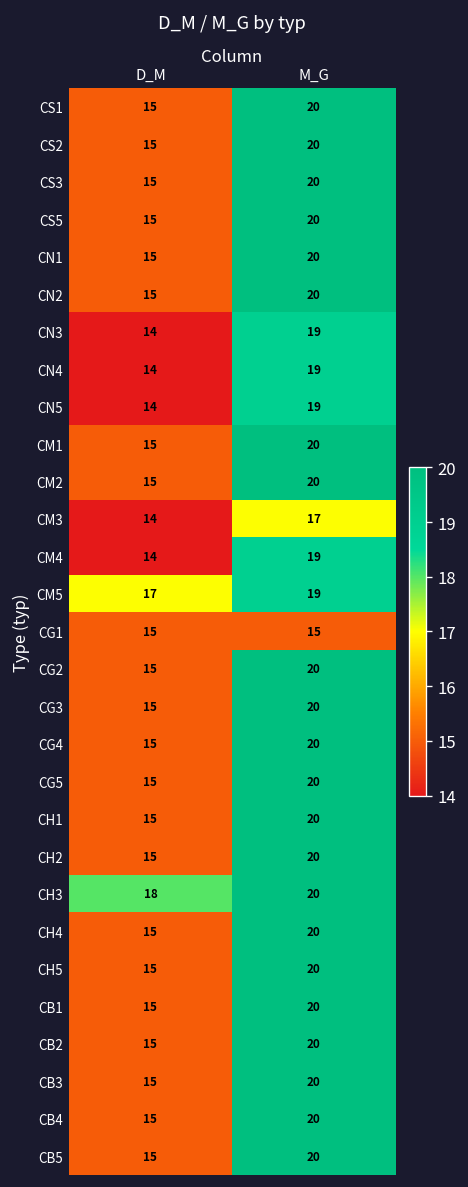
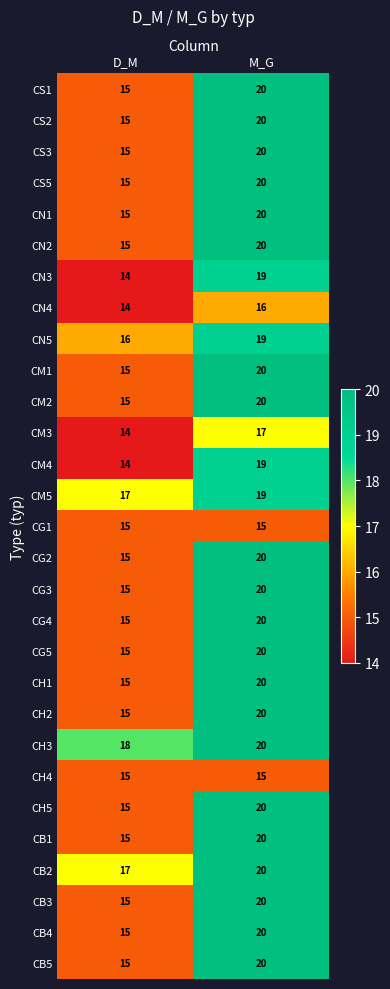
  {
    "CS1": {
      "D_M": 15,
      "M_G": 20
    },
    "CS2": {
      "D_M": 15,
      "M_G": 20
    },
    "CS3": {
      "D_M": 15,
      "M_G": 20
    },
    "CS5": {
      "D_M": 15,
      "M_G": 20
    },
    "CN1": {
      "D_M": 15,
      "M_G": 20
    },
    "CN2": {
      "D_M": 15,
      "M_G": 20
    },
    "CN3": {
      "D_M": 14,
      "M_G": 19
    },
    "CN4": {
      "D_M": 14,
-     "M_G": 19
+     "M_G": 16
    },
    "CN5": {
-     "D_M": 14,
+     "D_M": 16,
      "M_G": 19
    },
    "CM1": {
      "D_M": 15,
      "M_G": 20
    },
    "CM2": {
      "D_M": 15,
      "M_G": 20
    },
    "CM3": {
      "D_M": 14,
      "M_G": 17
    },
    "CM4": {
      "D_M": 14,
      "M_G": 19
    },
    "CM5": {
      "D_M": 17,
      "M_G": 19
    },
    "CG1": {
      "D_M": 15,
      "M_G": 15
    },
    "CG2": {
      "D_M": 15,
      "M_G": 20
    },
    "CG3": {
      "D_M": 15,
      "M_G": 20
    },
    "CG4": {
      "D_M": 15,
      "M_G": 20
    },
    "CG5": {
      "D_M": 15,
      "M_G": 20
    },
    "CH1": {
      "D_M": 15,
      "M_G": 20
    },
    "CH2": {
      "D_M": 15,
      "M_G": 20
    },
    "CH3": {
      "D_M": 18,
      "M_G": 20
    },
    "CH4": {
      "D_M": 15,
-     "M_G": 20
+     "M_G": 15
    },
    "CH5": {
      "D_M": 15,
      "M_G": 20
    },
    "CB1": {
      "D_M": 15,
      "M_G": 20
    },
    "CB2": {
-     "D_M": 15,
+     "D_M": 17,
      "M_G": 20
    },
    "CB3": {
      "D_M": 15,
      "M_G": 20
    },
    "CB4": {
      "D_M": 15,
      "M_G": 20
    },
    "CB5": {
      "D_M": 15,
      "M_G": 20
    }
  }
